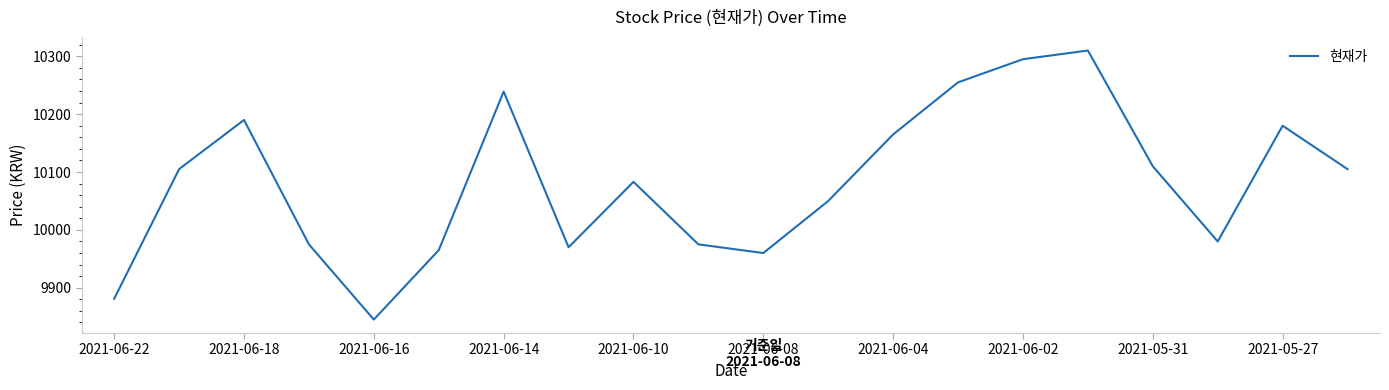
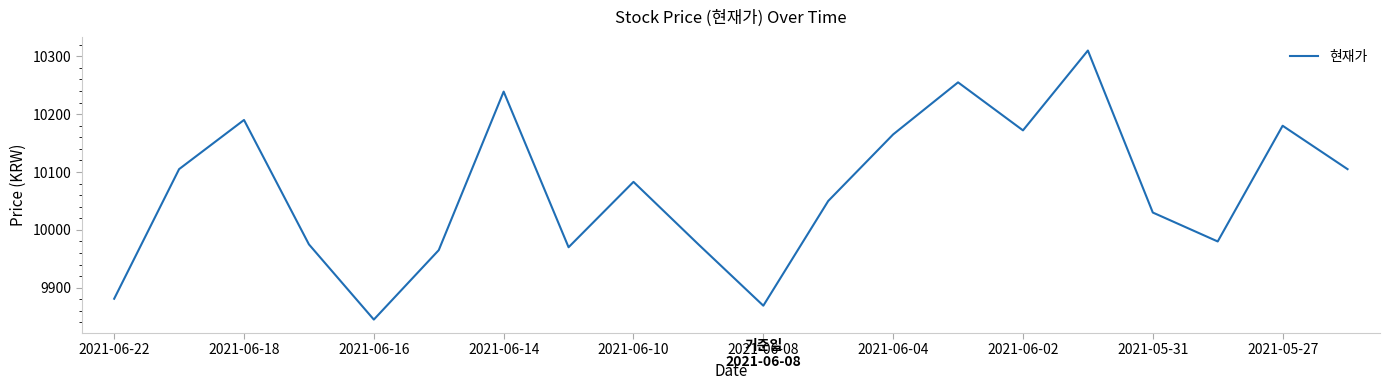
  {
    "2021-06-22": 9880,
    "2021-06-18": 10190,
    "2021-06-16": 9850,
    "2021-06-14": 10240,
    "2021-06-10": 10080,
-   "2021-06-08": 9960,
+   "2021-06-08": 9870,
    "2021-06-04": 10170,
-   "2021-06-02": 10300,
-   "2021-05-31": 10110,
+   "2021-06-02": 10170,
+   "2021-05-31": 10030,
    "2021-05-27": 10180
  }
